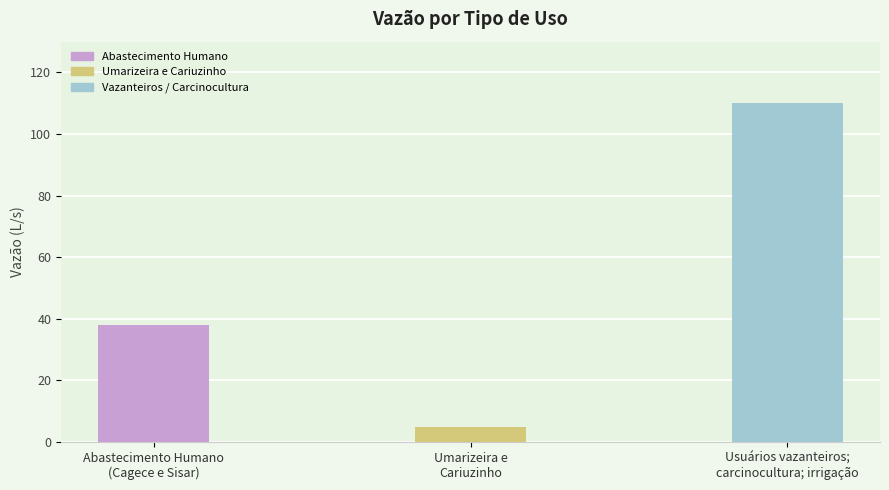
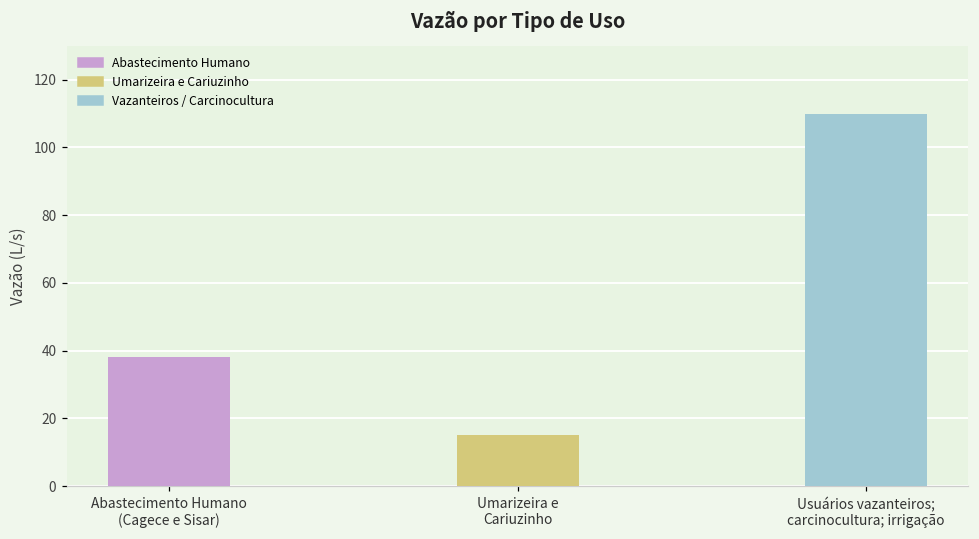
  {
    "Abastecimento Humano (Cagece e Sisar)": 38,
-   "Umarizeira e Cariuzinho": 5,
+   "Umarizeira e Cariuzinho": 15,
    "Usuários vazanteiros; carcinocultura; irrigação": 110
  }
